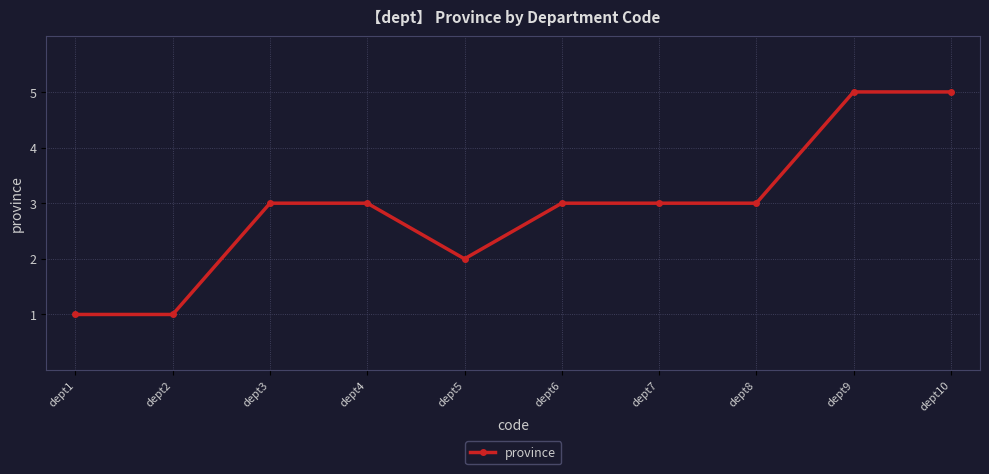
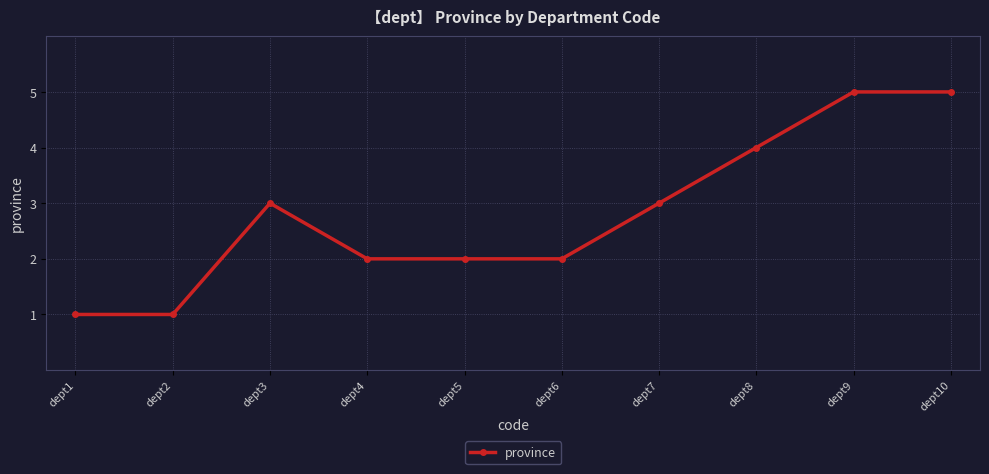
  {
    "dept1": 1,
    "dept2": 1,
    "dept3": 3,
-   "dept4": 3,
+   "dept4": 2,
    "dept5": 2,
-   "dept6": 3,
+   "dept6": 2,
    "dept7": 3,
-   "dept8": 3,
+   "dept8": 4,
    "dept9": 5,
    "dept10": 5
  }
